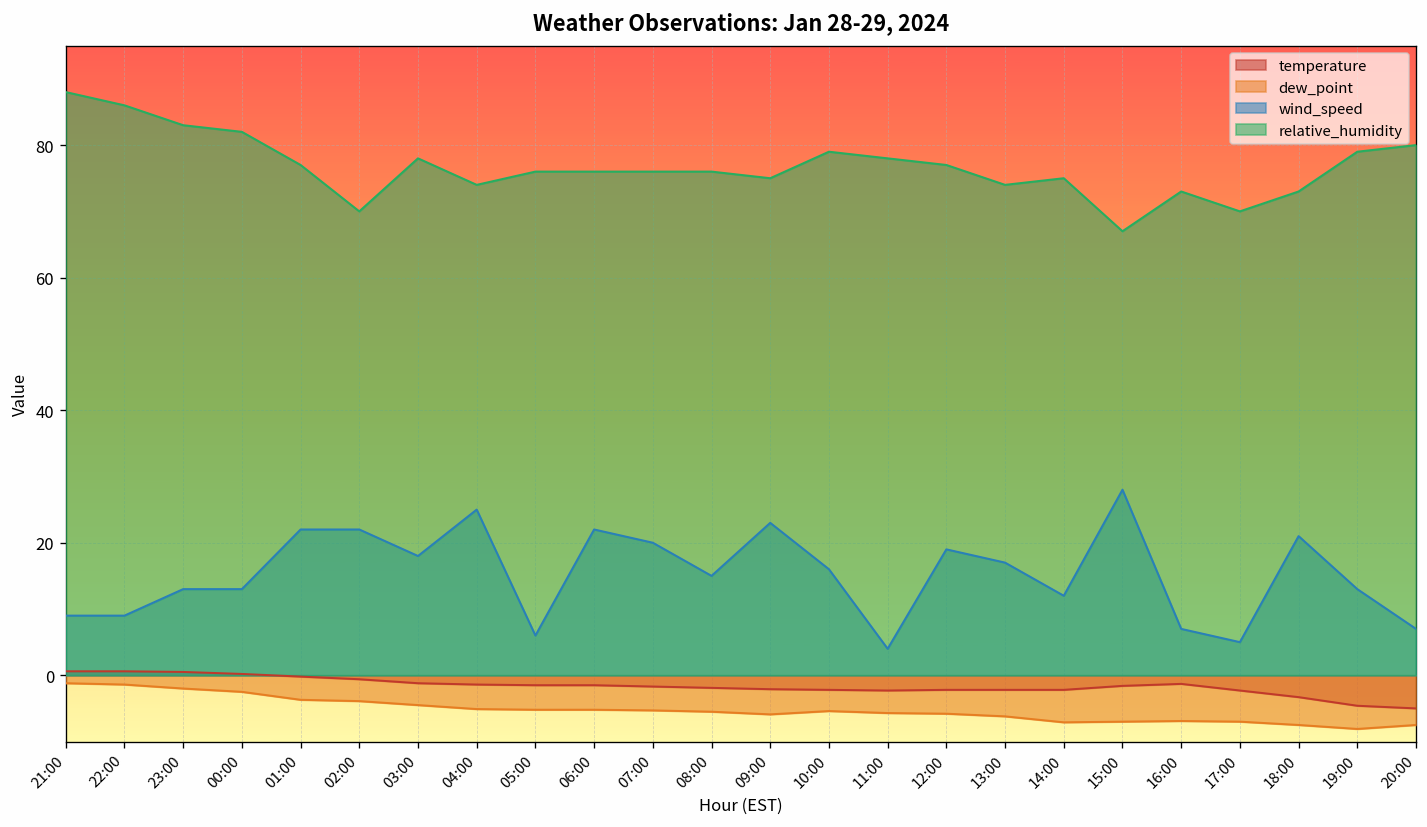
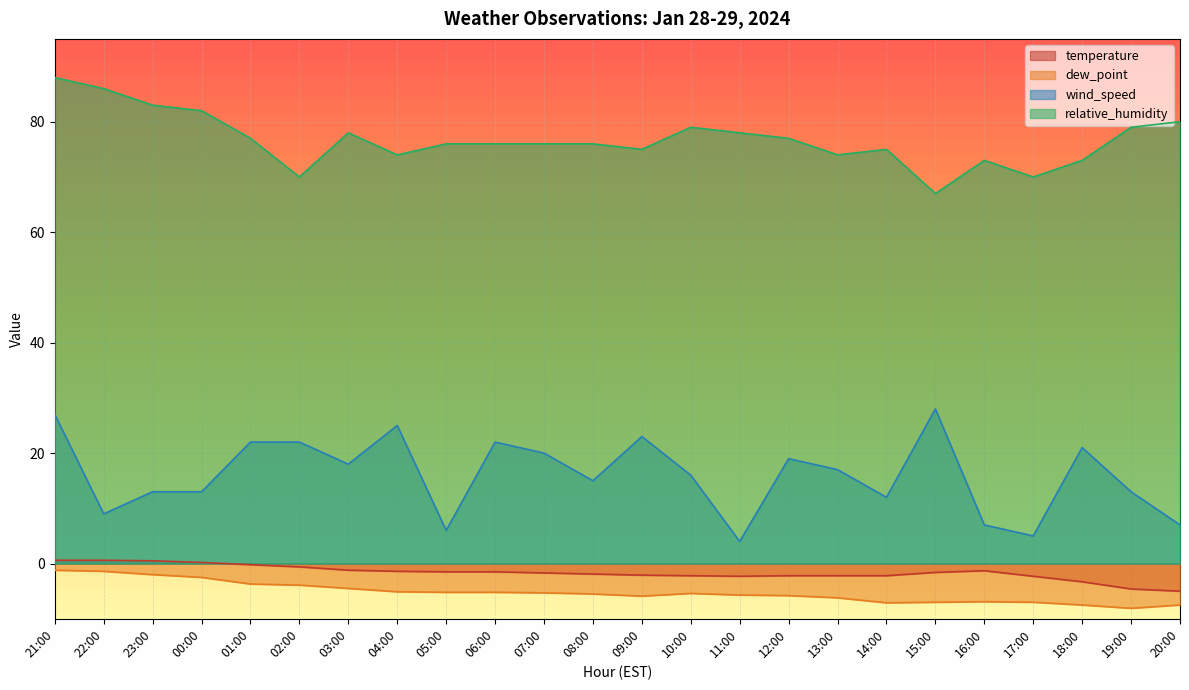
  {
    "wind_speed": {
-     "21:00": 9,
+     "21:00": 27,
      "22:00": 9,
      "23:00": 13,
      "00:00": 13,
      "01:00": 22,
      "02:00": 22,
      "03:00": 18,
      "04:00": 25,
      "05:00": 6,
      "06:00": 22,
      "07:00": 20,
      "08:00": 15,
      "09:00": 23,
      "10:00": 16,
      "11:00": 4,
      "12:00": 19,
      "13:00": 17,
      "14:00": 12,
      "15:00": 28,
      "16:00": 7,
      "17:00": 5,
      "18:00": 21,
      "19:00": 13,
      "20:00": 7
    },
    "relative_humidity": {
      "21:00": 88,
      "22:00": 86,
      "23:00": 83,
      "00:00": 82,
      "01:00": 77,
      "02:00": 70,
      "03:00": 78,
      "04:00": 74,
      "05:00": 76,
      "06:00": 76,
      "07:00": 76,
      "08:00": 76,
      "09:00": 75,
      "10:00": 79,
      "11:00": 78,
      "12:00": 77,
      "13:00": 74,
      "14:00": 75,
      "15:00": 67,
      "16:00": 73,
      "17:00": 70,
      "18:00": 73,
      "19:00": 79,
      "20:00": 80
    }
  }
